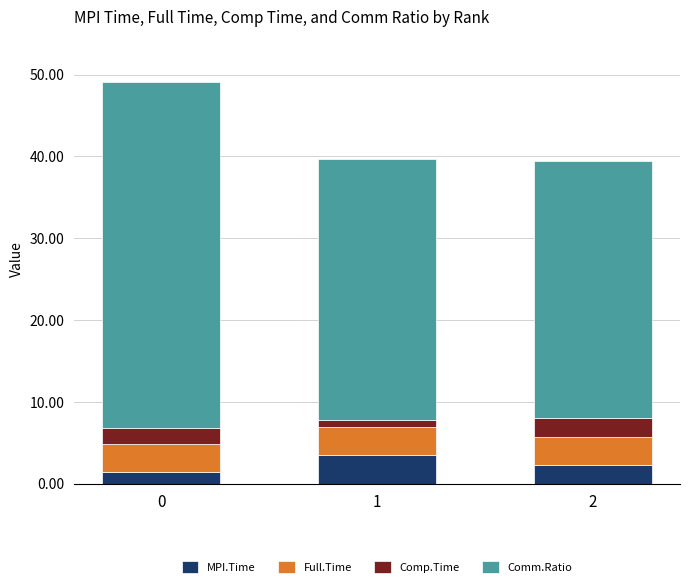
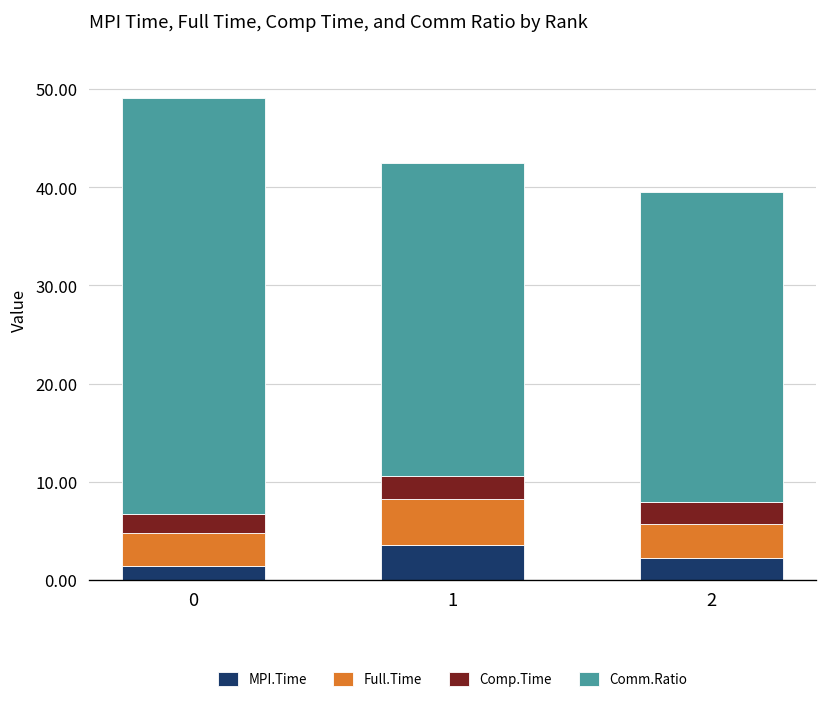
  {
    "MPI.Time": {
      "0": 1,
      "1": 4,
      "2": 2
    },
    "Full.Time": {
      "0": 3,
-     "1": 3,
+     "1": 5,
      "2": 3
    },
    "Comp.Time": {
      "0": 2,
-     "1": 1,
+     "1": 2,
      "2": 2
    },
    "Comm.Ratio": {
      "0": 42,
      "1": 32,
      "2": 32
    }
  }
